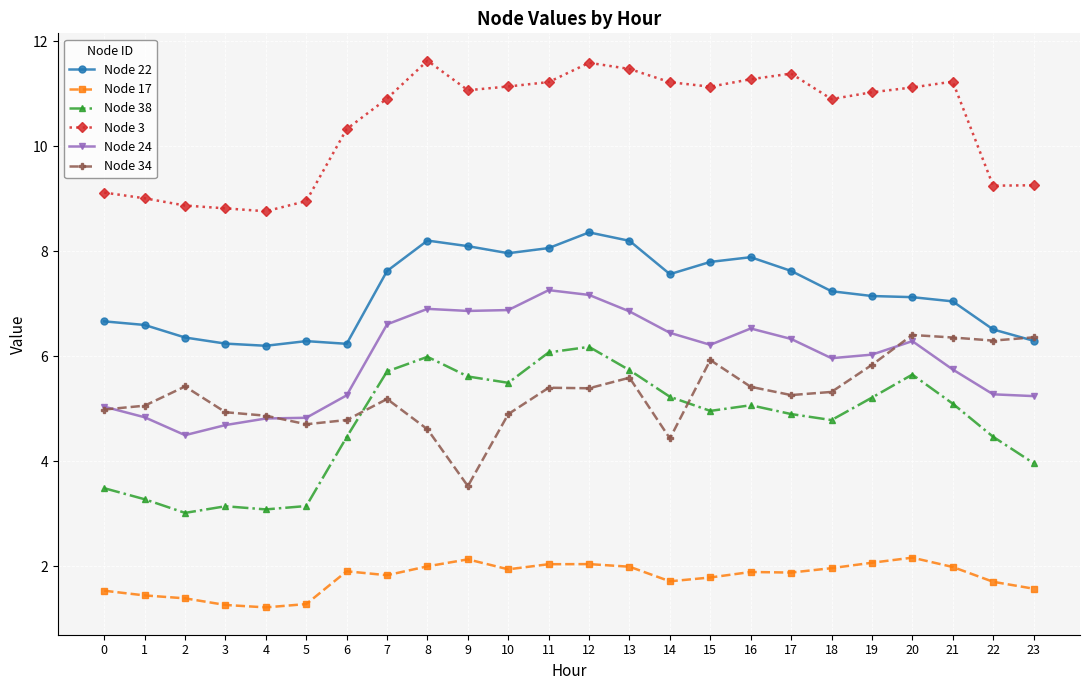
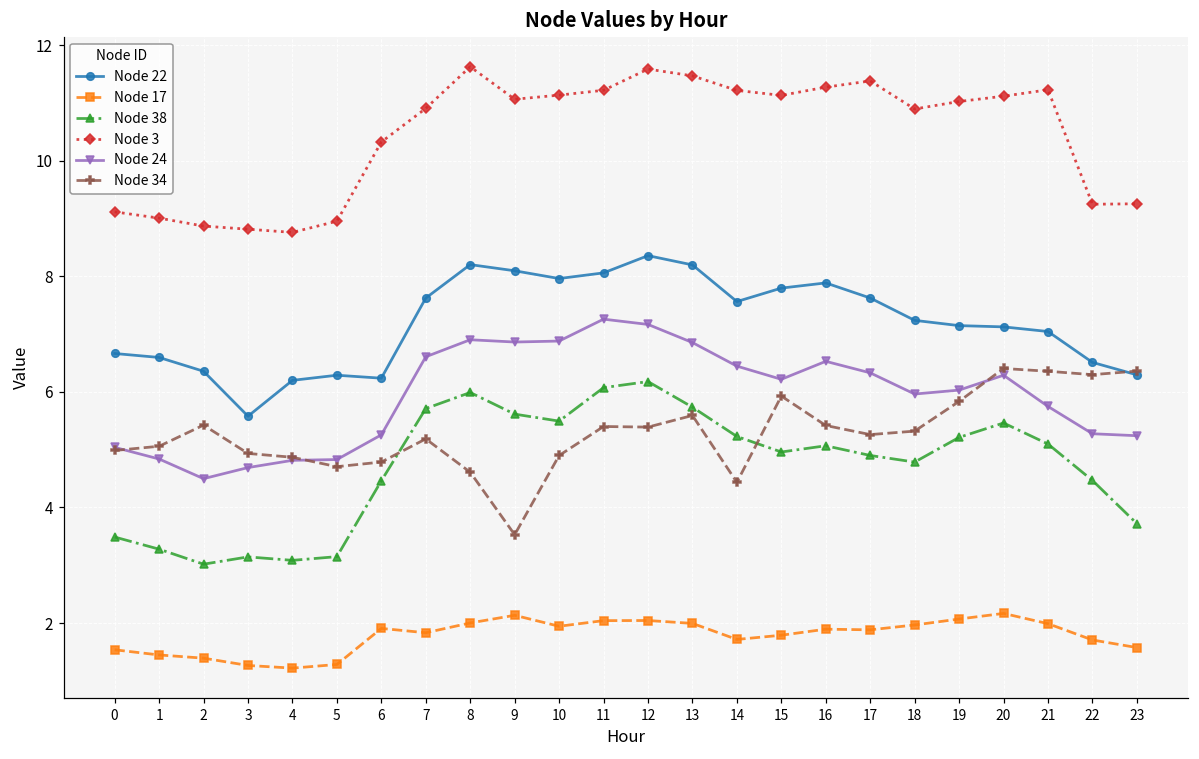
  {
    "Node 22": {
      "0": 6.7,
      "1": 6.6,
      "2": 6.4,
-     "3": 6.2,
+     "3": 5.6,
      "4": 6.2,
      "5": 6.3,
      "6": 6.2,
      "7": 7.6,
      "8": 8.2,
      "9": 8.1,
      "10": 8.0,
      "11": 8.1,
      "12": 8.4,
      "13": 8.2,
      "14": 7.6,
      "15": 7.8,
      "16": 7.9,
      "17": 7.6,
      "18": 7.2,
      "19": 7.1,
      "20": 7.1,
      "21": 7.0,
      "22": 6.5,
      "23": 6.3
    },
    "Node 17": {
      "0": 1.5,
      "1": 1.4,
      "2": 1.4,
      "3": 1.3,
      "4": 1.2,
      "5": 1.3,
      "6": 1.9,
      "7": 1.8,
      "8": 2.0,
      "9": 2.1,
      "10": 1.9,
      "11": 2.0,
      "12": 2.0,
      "13": 2.0,
      "14": 1.7,
      "15": 1.8,
      "16": 1.9,
      "17": 1.9,
      "18": 2.0,
      "19": 2.1,
      "20": 2.2,
      "21": 2.0,
      "22": 1.7,
      "23": 1.6
    },
    "Node 38": {
      "0": 3.5,
      "1": 3.3,
      "2": 3.0,
      "3": 3.1,
      "4": 3.1,
      "5": 3.1,
      "6": 4.5,
      "7": 5.7,
      "8": 6.0,
      "9": 5.6,
      "10": 5.5,
      "11": 6.1,
      "12": 6.2,
      "13": 5.7,
      "14": 5.2,
      "15": 5.0,
      "16": 5.1,
      "17": 4.9,
      "18": 4.8,
      "19": 5.2,
-     "20": 5.7,
+     "20": 5.5,
      "21": 5.1,
      "22": 4.5,
-     "23": 4.0
+     "23": 3.7
    },
    "Node 3": {
      "0": 9.1,
      "1": 9.0,
      "2": 8.9,
      "3": 8.8,
      "4": 8.8,
      "5": 9.0,
      "6": 10.3,
      "7": 10.9,
      "8": 11.6,
      "9": 11.1,
      "10": 11.1,
      "11": 11.2,
      "12": 11.6,
      "13": 11.5,
      "14": 11.2,
      "15": 11.1,
      "16": 11.3,
      "17": 11.4,
      "18": 10.9,
      "19": 11.0,
      "20": 11.1,
      "21": 11.2,
      "22": 9.2,
      "23": 9.3
    },
    "Node 24": {
      "0": 5.0,
      "1": 4.8,
      "2": 4.5,
      "3": 4.7,
      "4": 4.8,
      "5": 4.8,
      "6": 5.3,
      "7": 6.6,
      "8": 6.9,
      "9": 6.9,
      "10": 6.9,
      "11": 7.3,
      "12": 7.2,
      "13": 6.9,
      "14": 6.4,
      "15": 6.2,
      "16": 6.5,
      "17": 6.3,
      "18": 6.0,
      "19": 6.0,
      "20": 6.3,
      "21": 5.7,
      "22": 5.3,
      "23": 5.2
    },
    "Node 34": {
      "0": 5.0,
      "1": 5.1,
      "2": 5.4,
      "3": 4.9,
      "4": 4.9,
      "5": 4.7,
      "6": 4.8,
      "7": 5.2,
      "8": 4.6,
      "9": 3.5,
      "10": 4.9,
      "11": 5.4,
      "12": 5.4,
      "13": 5.6,
      "14": 4.4,
      "15": 5.9,
      "16": 5.4,
      "17": 5.3,
      "18": 5.3,
      "19": 5.8,
      "20": 6.4,
      "21": 6.4,
      "22": 6.3,
      "23": 6.4
    }
  }
